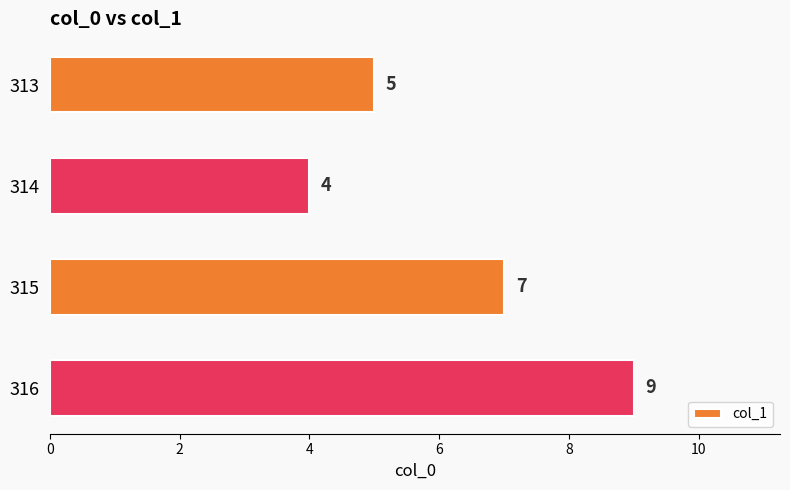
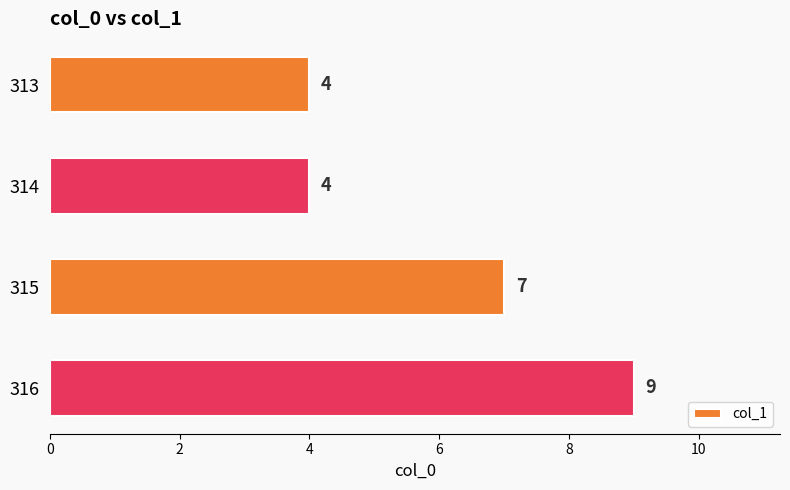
  {
-   "313": 5,
+   "313": 4,
    "314": 4,
    "315": 7,
    "316": 9
  }
